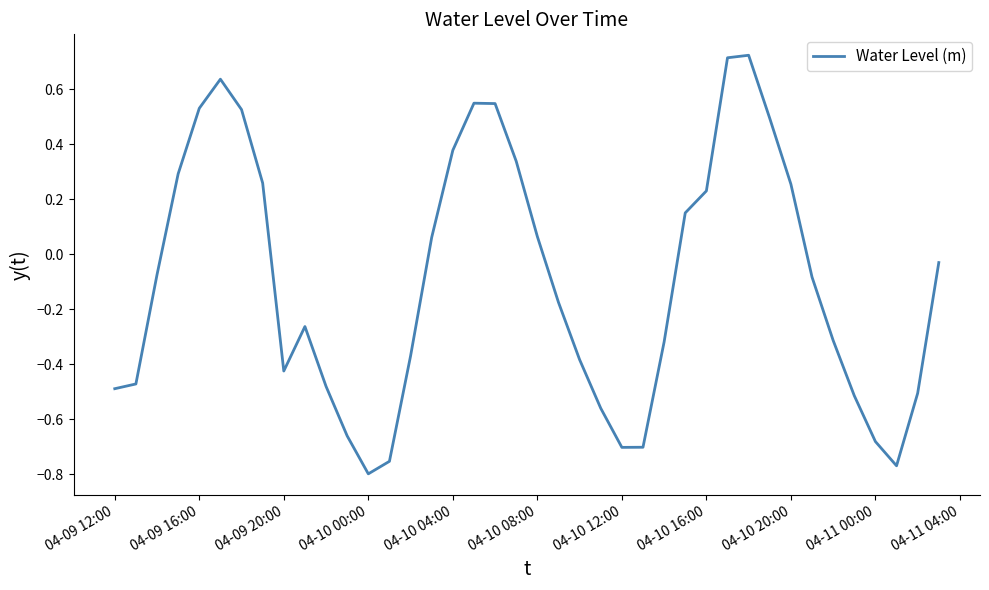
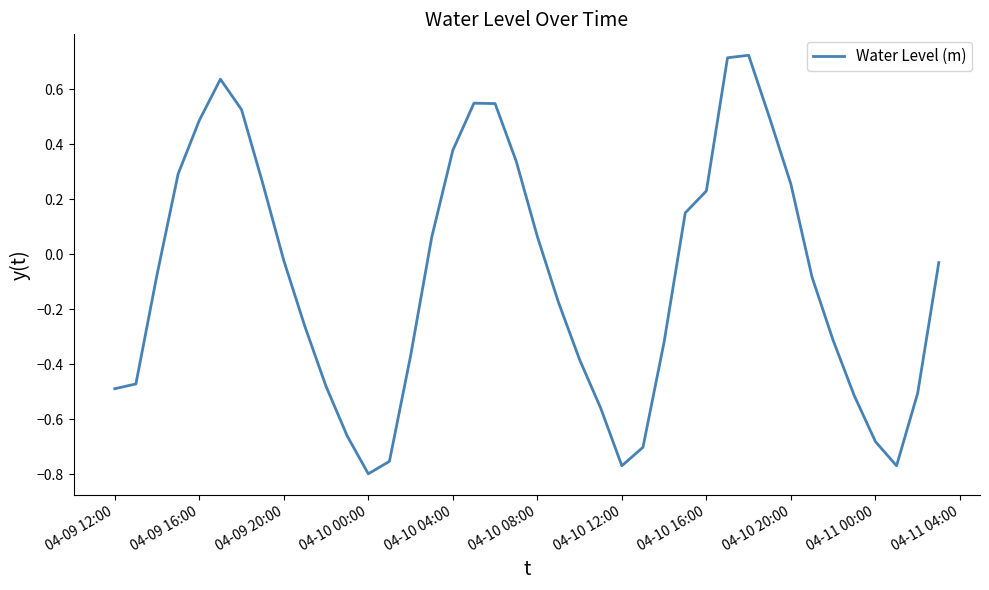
  {
    "04-09 12:00": -0.49,
-   "04-09 16:00": 0.53,
-   "04-09 20:00": -0.42,
+   "04-09 16:00": 0.49,
+   "04-09 20:00": -0.02,
    "04-10 00:00": -0.80,
    "04-10 04:00": 0.38,
    "04-10 08:00": 0.06,
-   "04-10 12:00": -0.70,
+   "04-10 12:00": -0.77,
    "04-10 16:00": 0.23,
    "04-10 20:00": 0.25,
    "04-11 00:00": -0.68
  }
